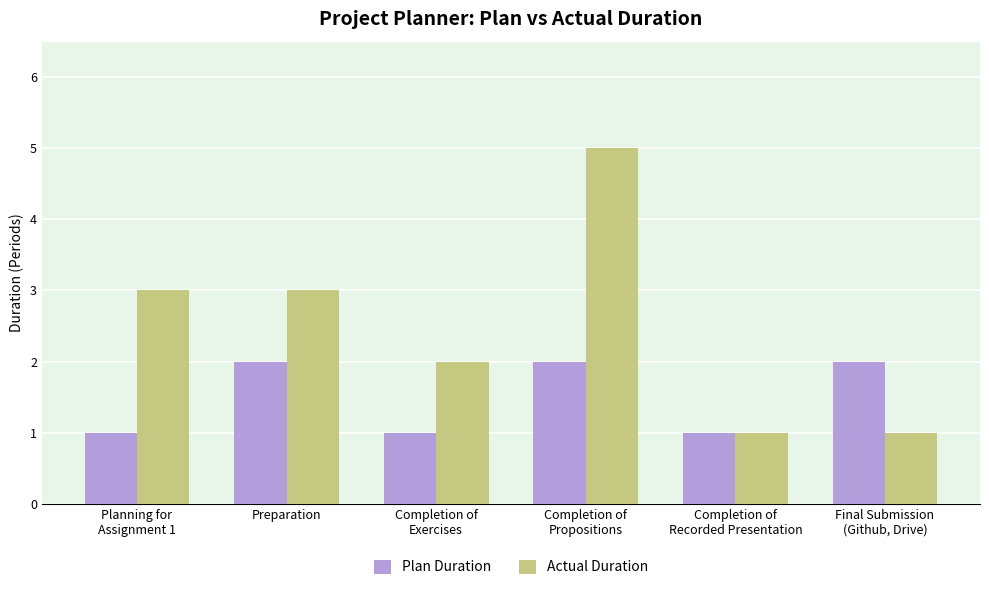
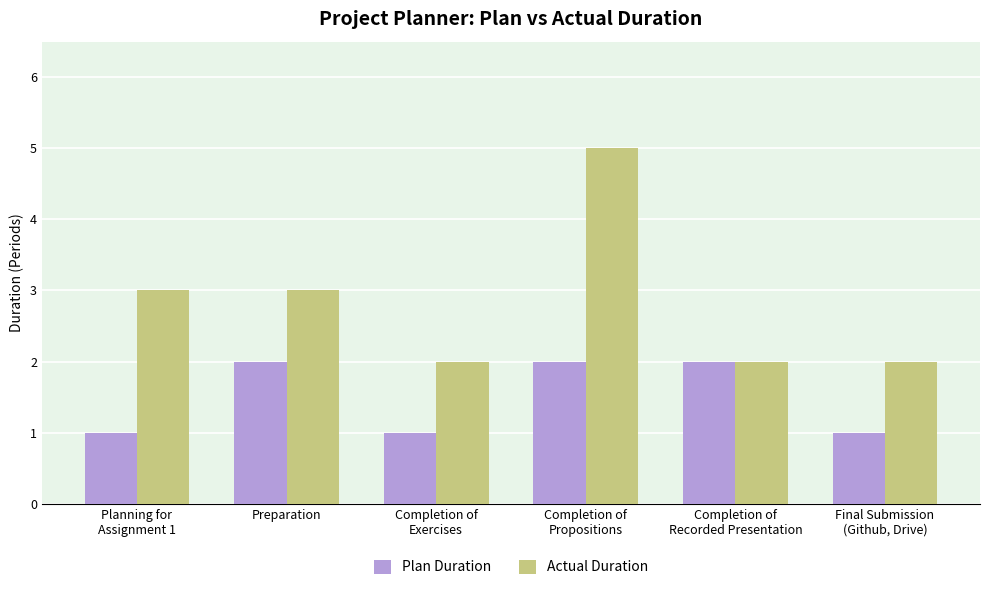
  {
    "Plan Duration": {
      "Planning for Assignment 1": 1,
      "Preparation": 2,
      "Completion of Exercises": 1,
      "Completion of Propositions": 2,
-     "Completion of Recorded Presentation": 1,
-     "Final Submission (Github, Drive)": 2
+     "Completion of Recorded Presentation": 2,
+     "Final Submission (Github, Drive)": 1
    },
    "Actual Duration": {
      "Planning for Assignment 1": 3,
      "Preparation": 3,
      "Completion of Exercises": 2,
      "Completion of Propositions": 5,
-     "Completion of Recorded Presentation": 1,
-     "Final Submission (Github, Drive)": 1
+     "Completion of Recorded Presentation": 2,
+     "Final Submission (Github, Drive)": 2
    }
  }
